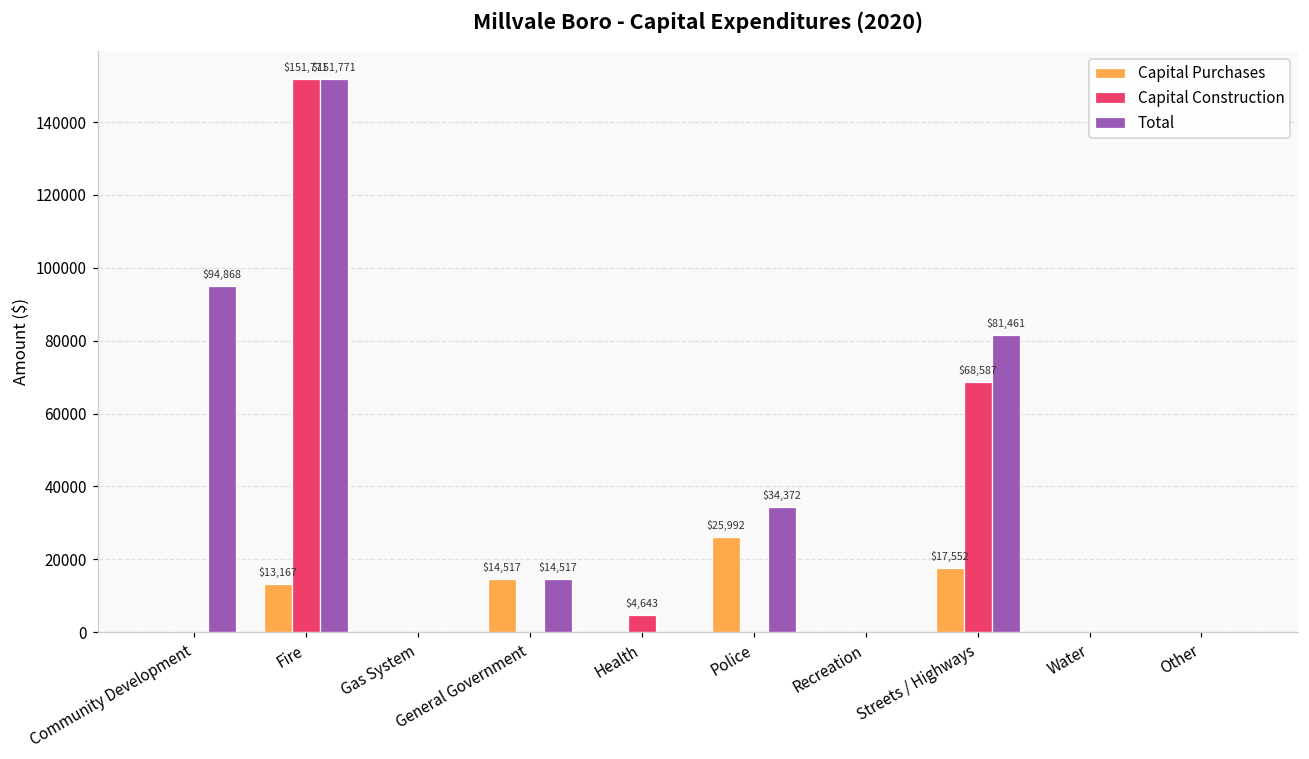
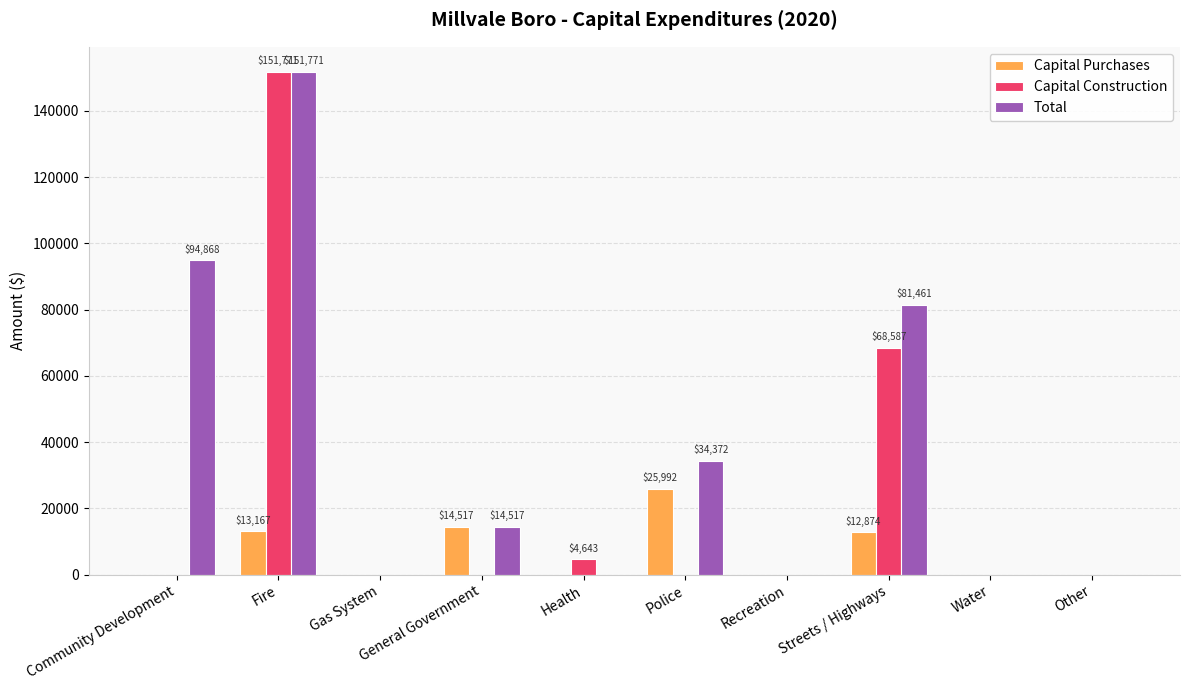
  {
    "Capital Purchases": {
      "Fire": "$13,167",
      "General Government": "$14,517",
      "Police": "$25,992",
-     "Streets / Highways": "$17,552"
+     "Streets / Highways": "$12,874"
    },
    "Capital Construction": {
      "Health": "$4,643",
      "Streets / Highways": "$68,587"
    },
    "Total": {
      "Community Development": "$94,868",
      "General Government": "$14,517",
      "Police": "$34,372",
      "Streets / Highways": "$81,461"
    }
  }
